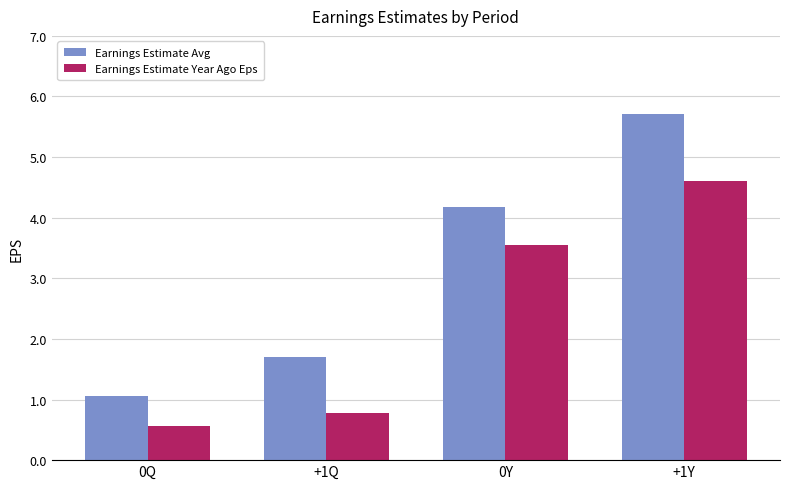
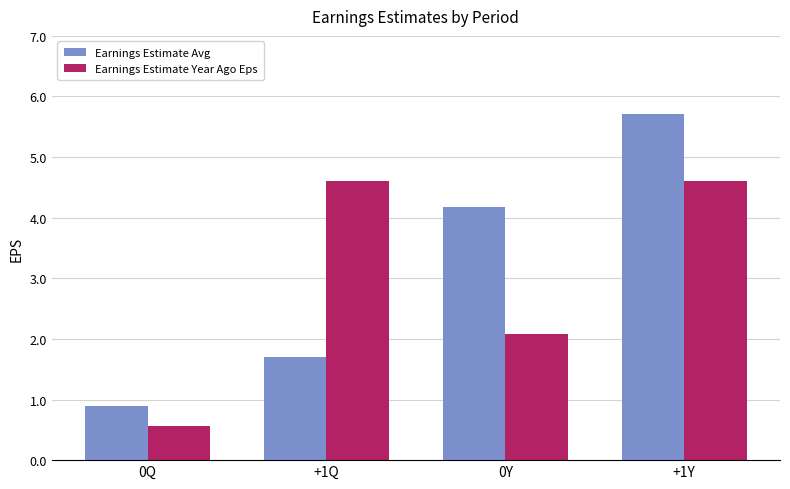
  {
    "Earnings Estimate Avg": {
-     "0Q": 1.1,
+     "0Q": 0.9,
      "+1Q": 1.7,
      "0Y": 4.2,
      "+1Y": 5.7
    },
    "Earnings Estimate Year Ago Eps": {
      "0Q": 0.6,
-     "+1Q": 0.8,
-     "0Y": 3.6,
+     "+1Q": 4.6,
+     "0Y": 2.1,
      "+1Y": 4.6
    }
  }
